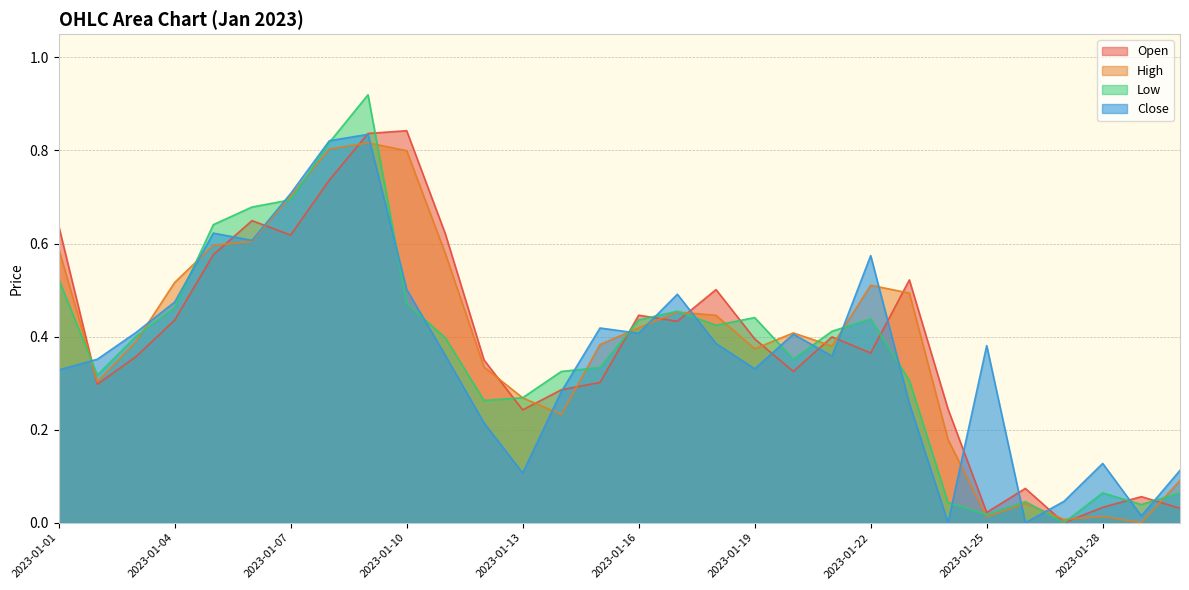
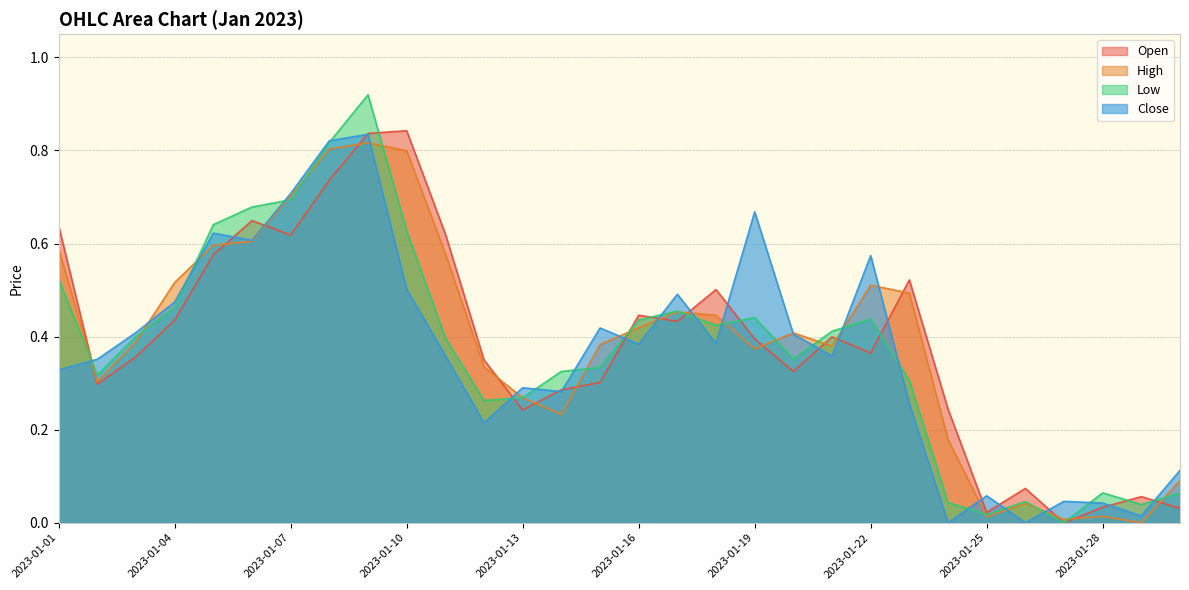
  {
    "Low": {
      "2023-01-01": 0.52,
      "2023-01-04": 0.46,
      "2023-01-07": 0.69,
-     "2023-01-10": 0.47,
+     "2023-01-10": 0.63,
      "2023-01-16": 0.44,
      "2023-01-19": 0.44,
      "2023-01-22": 0.44,
      "2023-01-28": 0.06
    },
    "Close": {
      "2023-01-01": 0.33,
      "2023-01-04": 0.47,
      "2023-01-10": 0.50,
-     "2023-01-13": 0.11,
-     "2023-01-16": 0.41,
-     "2023-01-19": 0.33,
+     "2023-01-13": 0.29,
+     "2023-01-16": 0.38,
+     "2023-01-19": 0.67,
      "2023-01-22": 0.57,
-     "2023-01-25": 0.38,
-     "2023-01-28": 0.13
+     "2023-01-25": 0.06,
+     "2023-01-28": 0.04
    }
  }
